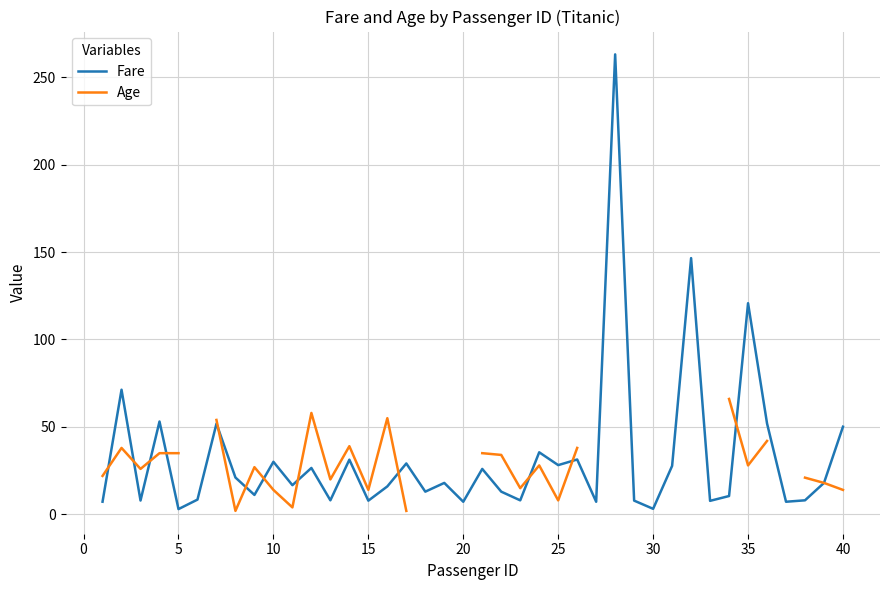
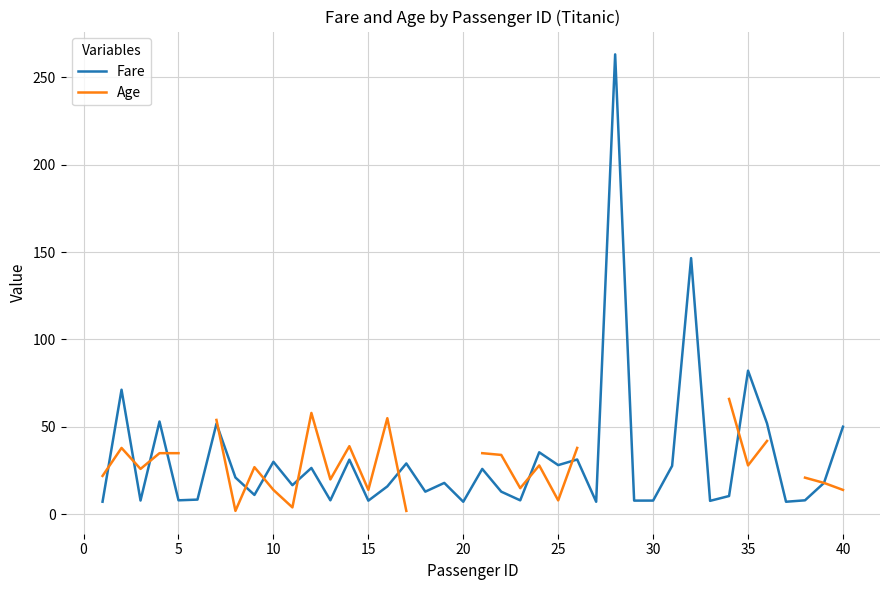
  {
    "Fare": {
-     "5": 3,
+     "5": 8,
      "10": 30,
      "15": 8,
      "20": 7,
      "25": 28,
-     "30": 3,
-     "35": 121,
+     "30": 8,
+     "35": 82,
      "40": 50
    },
    "Age": {
      "5": 35,
      "10": 14,
      "15": 14,
      "25": 8,
      "35": 28,
      "40": 14
    }
  }
